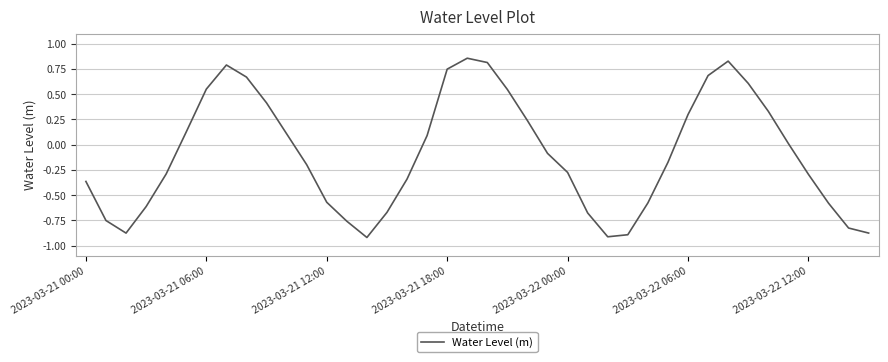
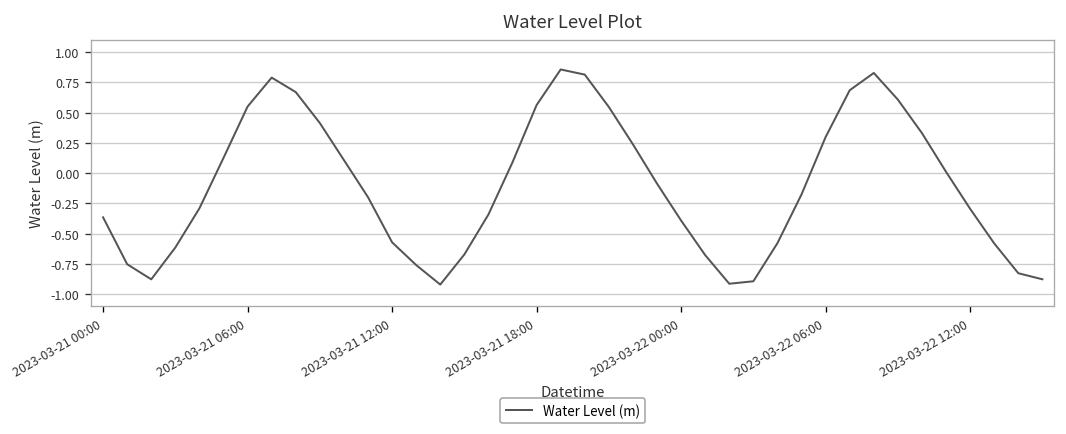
  {
    "2023-03-21 00:00": -0.37,
    "2023-03-21 06:00": 0.55,
    "2023-03-21 12:00": -0.57,
-   "2023-03-21 18:00": 0.75,
-   "2023-03-22 00:00": -0.28,
+   "2023-03-21 18:00": 0.56,
+   "2023-03-22 00:00": -0.39,
    "2023-03-22 06:00": 0.30,
    "2023-03-22 12:00": -0.29
  }
